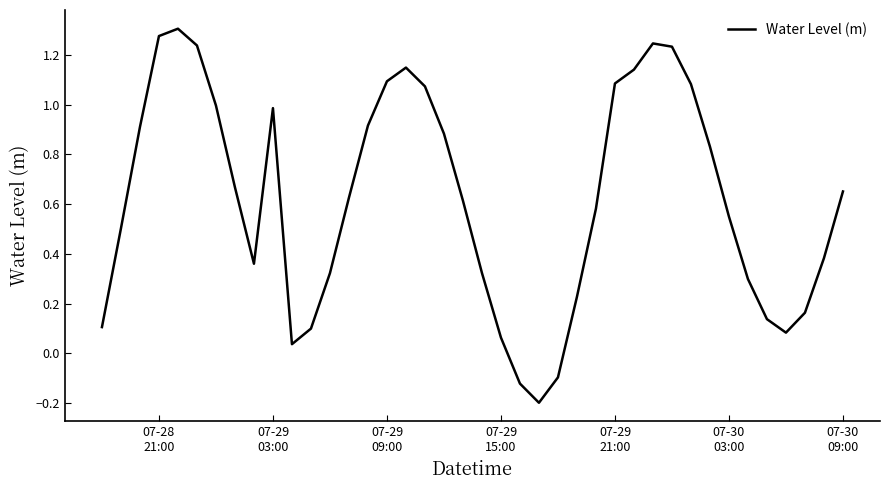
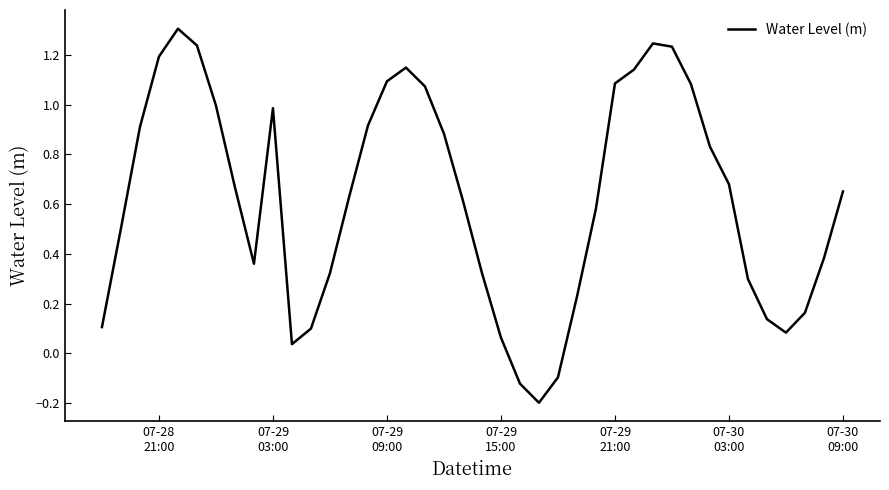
  {
-   "07-28 21:00": 1.28,
+   "07-28 21:00": 1.19,
    "07-29 03:00": 0.99,
    "07-29 09:00": 1.09,
    "07-29 15:00": 0.06,
    "07-29 21:00": 1.09,
-   "07-30 03:00": 0.55,
+   "07-30 03:00": 0.68,
    "07-30 09:00": 0.65
  }
